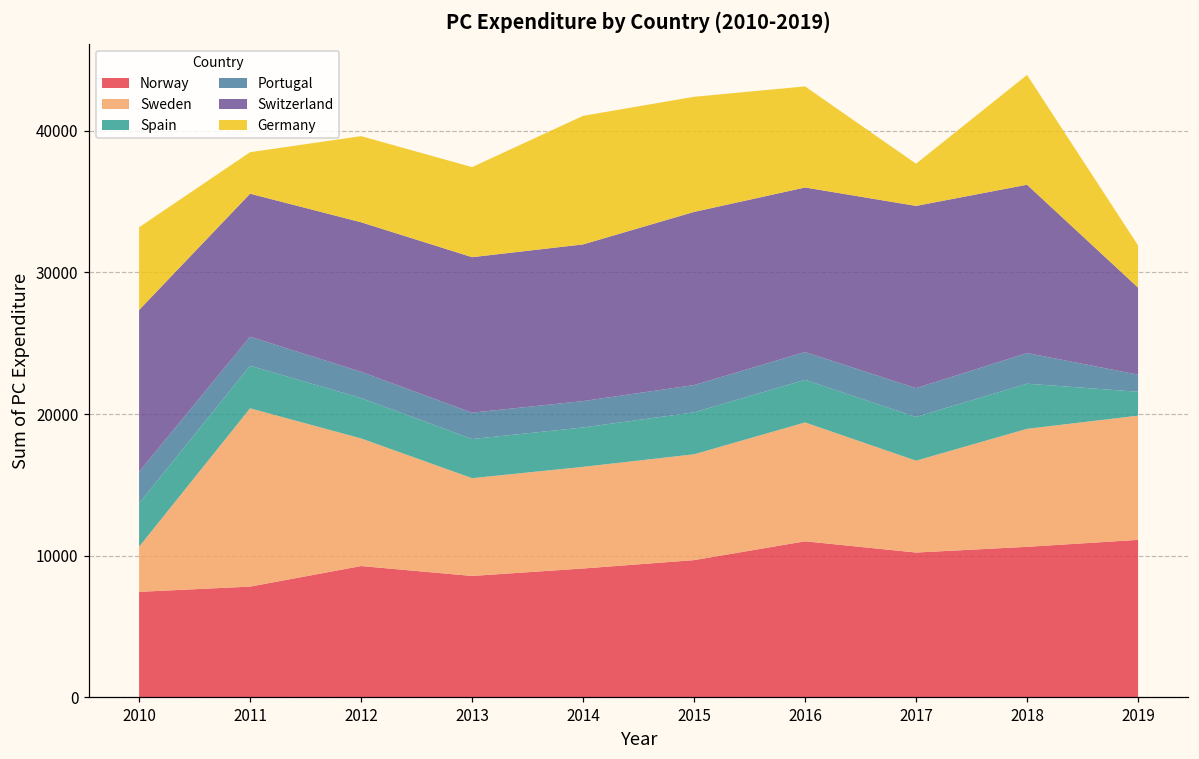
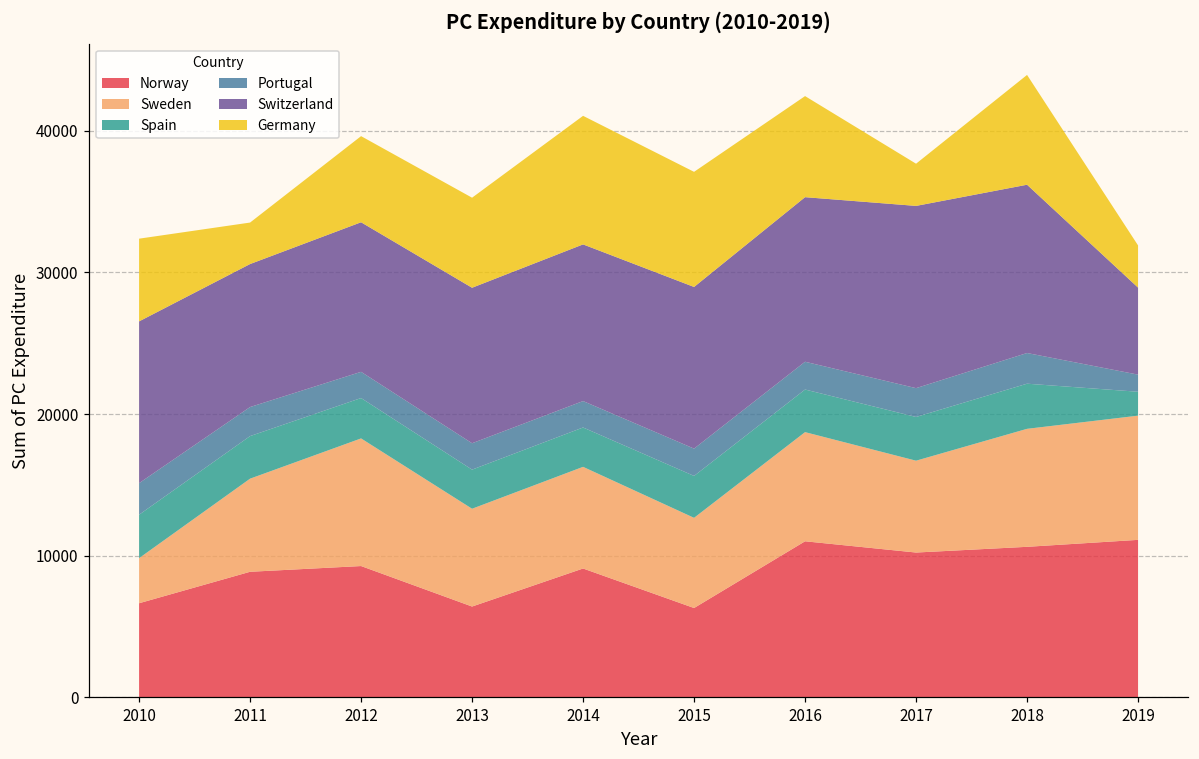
  {
    "Norway": {
-     "2010": 7400,
-     "2011": 7800,
+     "2010": 6600,
+     "2011": 8900,
      "2012": 9300,
-     "2013": 8600,
+     "2013": 6400,
      "2014": 9100,
-     "2015": 9700,
+     "2015": 6300,
      "2016": 11000,
      "2017": 10200,
      "2018": 10600,
      "2019": 11100
    },
    "Sweden": {
      "2010": 3200,
-     "2011": 12600,
+     "2011": 6600,
      "2012": 9000,
      "2013": 6900,
      "2014": 7200,
-     "2015": 7500,
-     "2016": 8400,
+     "2015": 6400,
+     "2016": 7700,
      "2017": 6500,
      "2018": 8300,
      "2019": 8800
    },
    "Switzerland": {
      "2010": 11400,
      "2011": 10100,
      "2012": 10600,
      "2013": 11000,
      "2014": 11100,
-     "2015": 12200,
+     "2015": 11400,
      "2016": 11600,
      "2017": 12900,
      "2018": 11900,
      "2019": 6100
    },
    "Germany": {
      "2010": 5800,
      "2011": 2900,
      "2012": 6100,
      "2013": 6400,
      "2014": 9100,
      "2015": 8100,
      "2016": 7100,
      "2017": 3000,
      "2018": 7800,
      "2019": 3000
    }
  }
